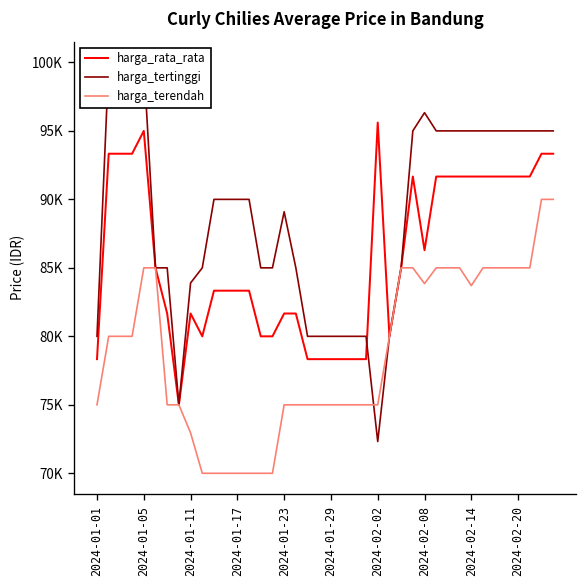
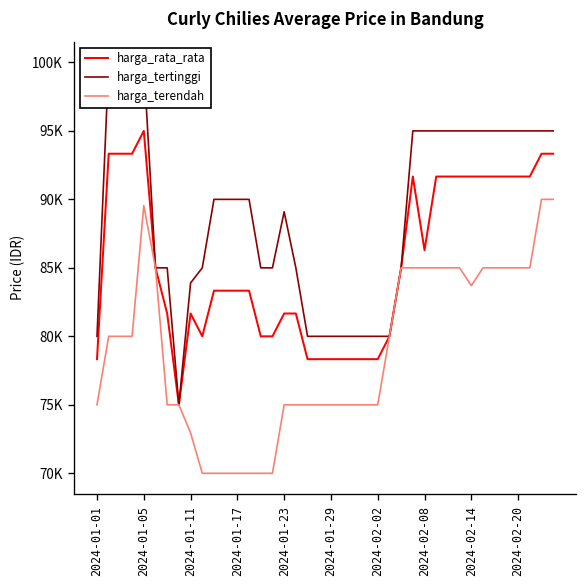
  {
    "harga_rata_rata": {
      "2024-01-01": 78300,
      "2024-01-05": 95000,
      "2024-01-11": 81700,
      "2024-01-17": 83300,
      "2024-01-23": 81700,
      "2024-01-29": 78300,
-     "2024-02-02": 95600,
+     "2024-02-02": 78300,
      "2024-02-08": 86300,
      "2024-02-14": 91700,
      "2024-02-20": 91700
    },
    "harga_tertinggi": {
      "2024-01-01": 80000,
      "2024-01-11": 83900,
      "2024-01-17": 90000,
      "2024-01-23": 89100,
      "2024-01-29": 80000,
-     "2024-02-02": 72300,
-     "2024-02-08": 96300,
+     "2024-02-02": 80000,
+     "2024-02-08": 95000,
      "2024-02-14": 95000,
      "2024-02-20": 95000
    },
    "harga_terendah": {
      "2024-01-01": 75000,
-     "2024-01-05": 85000,
+     "2024-01-05": 89500,
      "2024-01-11": 73000,
      "2024-01-17": 70000,
      "2024-01-23": 75000,
      "2024-01-29": 75000,
      "2024-02-02": 75000,
-     "2024-02-08": 83800,
+     "2024-02-08": 85000,
      "2024-02-14": 83700,
      "2024-02-20": 85000
    }
  }
